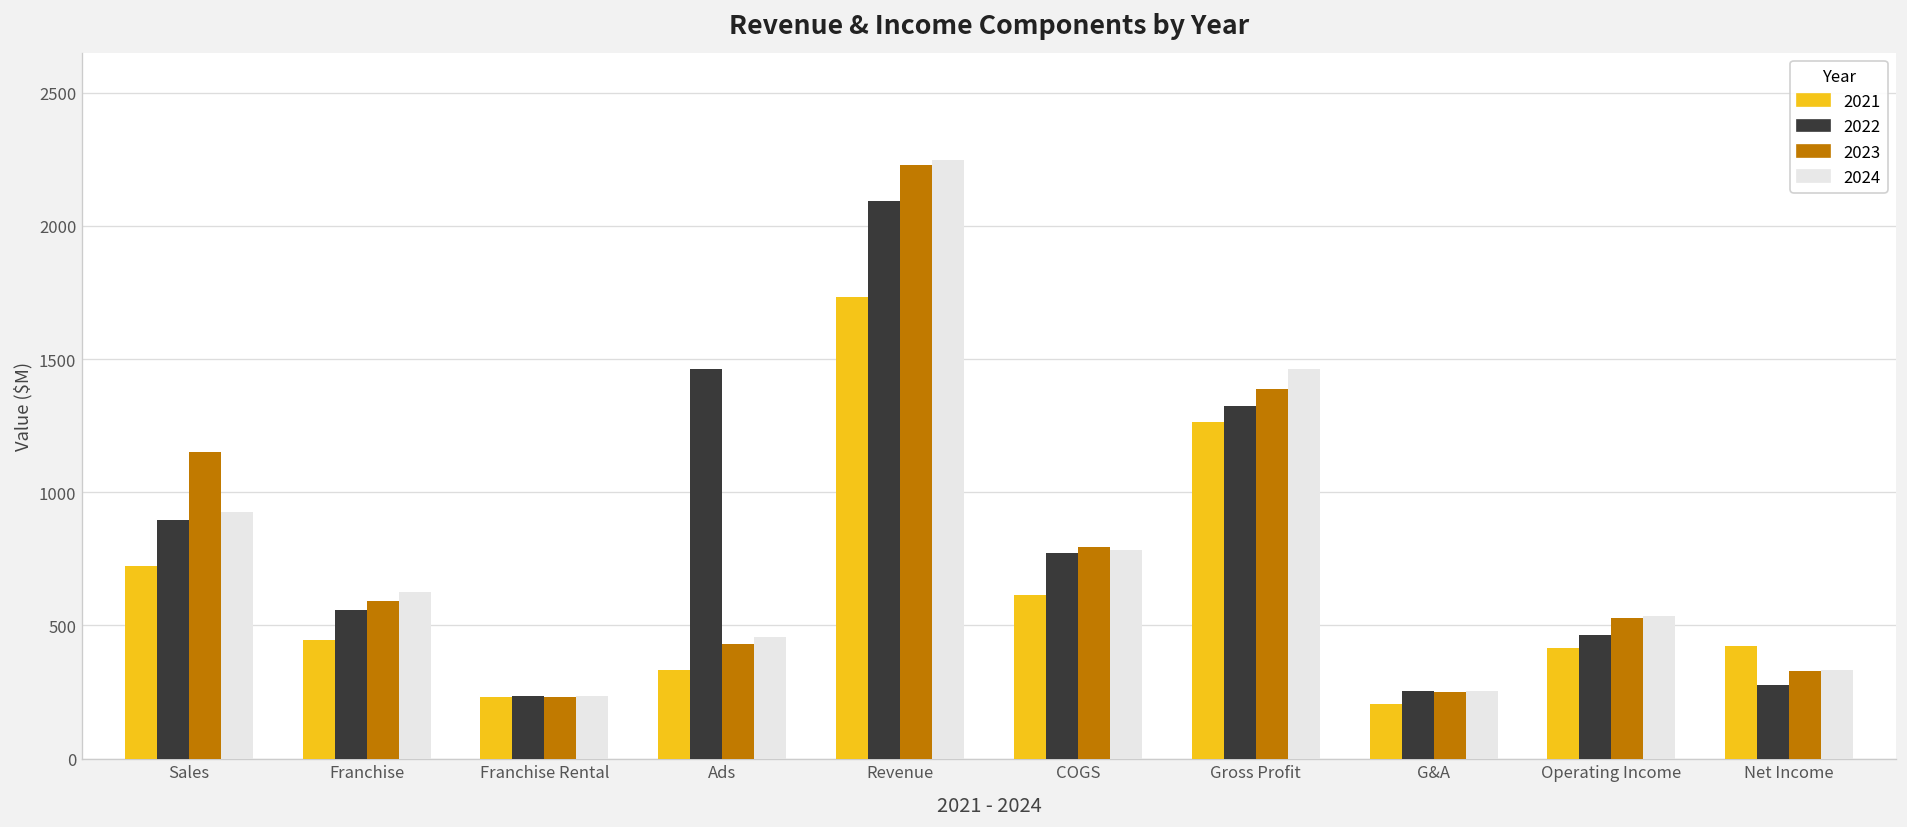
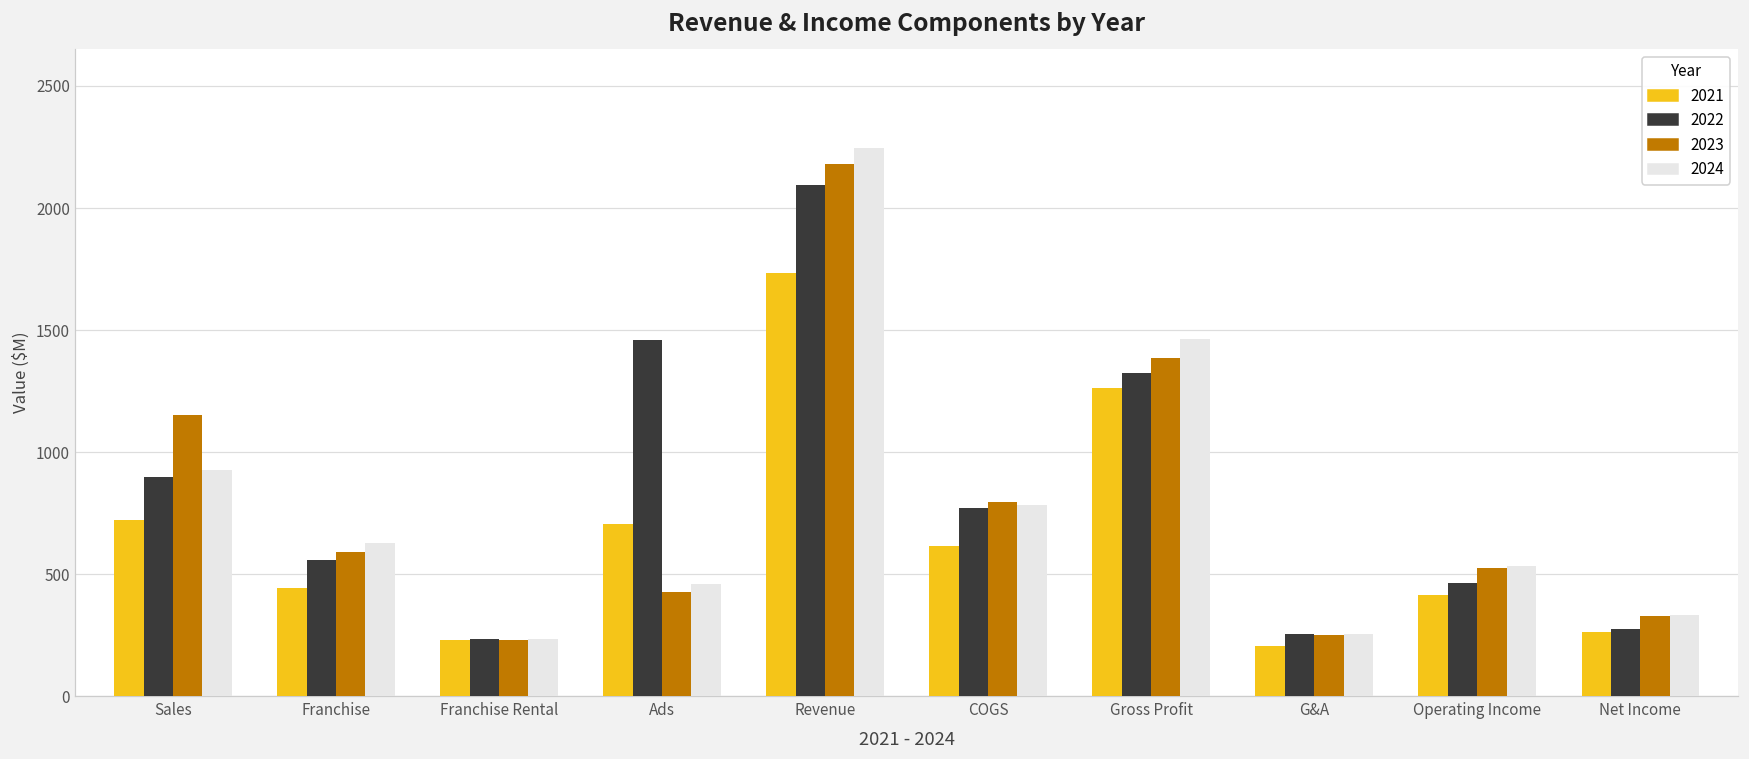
  {
    "2021": {
      "Sales": 720,
      "Franchise": 440,
      "Franchise Rental": 230,
-     "Ads": 330,
+     "Ads": 710,
      "Revenue": 1730,
      "COGS": 610,
      "Gross Profit": 1260,
      "G&A": 210,
      "Operating Income": 410,
-     "Net Income": 420
+     "Net Income": 260
    },
    "2022": {
      "Sales": 900,
      "Franchise": 560,
      "Franchise Rental": 230,
      "Ads": 1460,
      "Revenue": 2100,
      "COGS": 770,
      "Gross Profit": 1320,
      "G&A": 260,
      "Operating Income": 470,
      "Net Income": 280
    },
    "2023": {
      "Sales": 1150,
      "Franchise": 590,
      "Franchise Rental": 230,
      "Ads": 430,
-     "Revenue": 2230,
+     "Revenue": 2180,
      "COGS": 790,
      "Gross Profit": 1390,
      "G&A": 250,
      "Operating Income": 530,
      "Net Income": 330
    },
    "2024": {
      "Sales": 930,
      "Franchise": 630,
      "Franchise Rental": 240,
      "Ads": 460,
      "Revenue": 2250,
      "COGS": 780,
      "Gross Profit": 1460,
      "G&A": 260,
      "Operating Income": 530,
      "Net Income": 330
    }
  }
